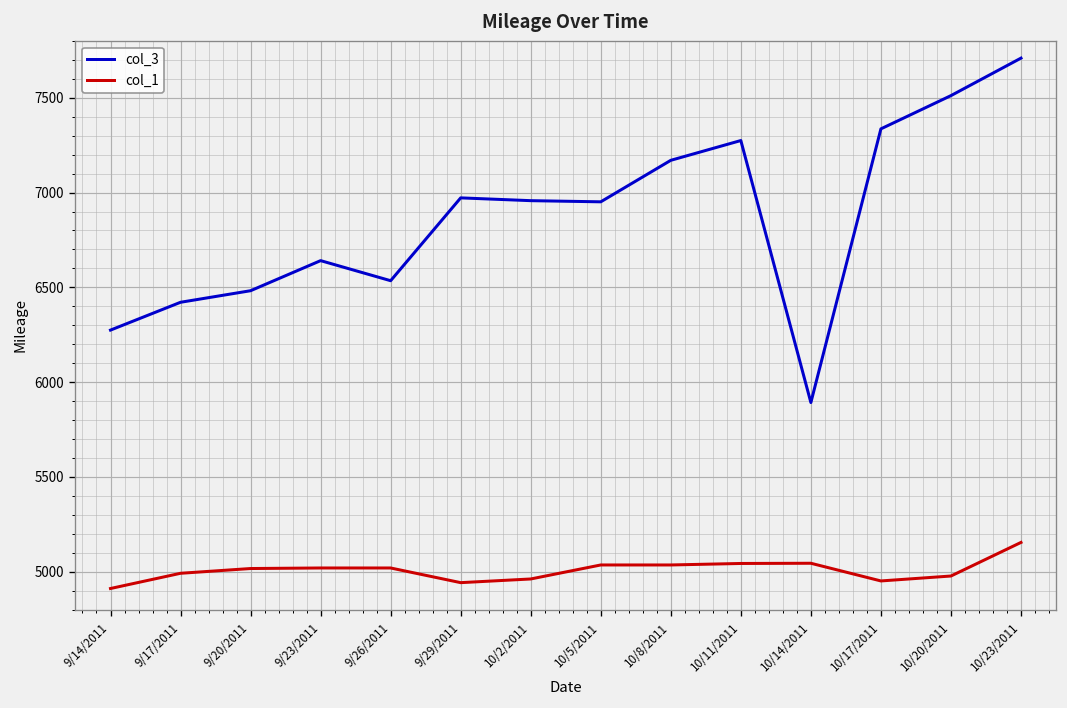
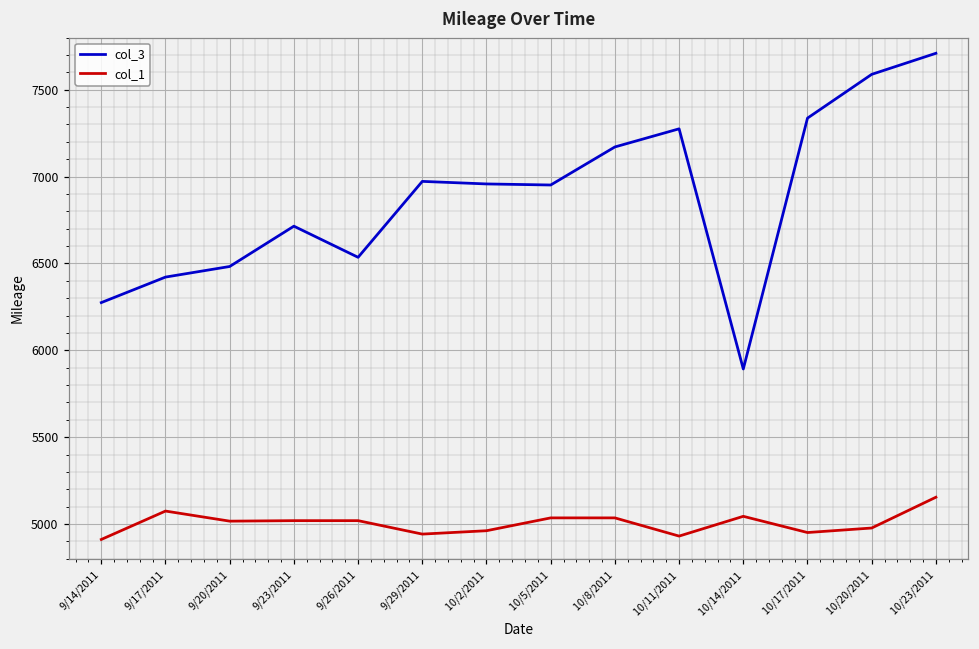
  {
    "col_3": {
      "9/14/2011": 6270,
      "9/17/2011": 6420,
      "9/20/2011": 6480,
-     "9/23/2011": 6640,
+     "9/23/2011": 6710,
      "9/26/2011": 6540,
      "9/29/2011": 6970,
      "10/2/2011": 6960,
      "10/5/2011": 6950,
      "10/8/2011": 7170,
      "10/11/2011": 7270,
      "10/14/2011": 5890,
      "10/17/2011": 7340,
-     "10/20/2011": 7510,
+     "10/20/2011": 7590,
      "10/23/2011": 7710
    },
    "col_1": {
      "9/14/2011": 4910,
-     "9/17/2011": 4990,
+     "9/17/2011": 5070,
      "9/20/2011": 5020,
      "9/23/2011": 5020,
      "9/26/2011": 5020,
      "9/29/2011": 4940,
      "10/2/2011": 4960,
      "10/5/2011": 5040,
      "10/8/2011": 5040,
-     "10/11/2011": 5040,
+     "10/11/2011": 4930,
      "10/14/2011": 5040,
      "10/17/2011": 4950,
      "10/20/2011": 4980,
      "10/23/2011": 5150
    }
  }
